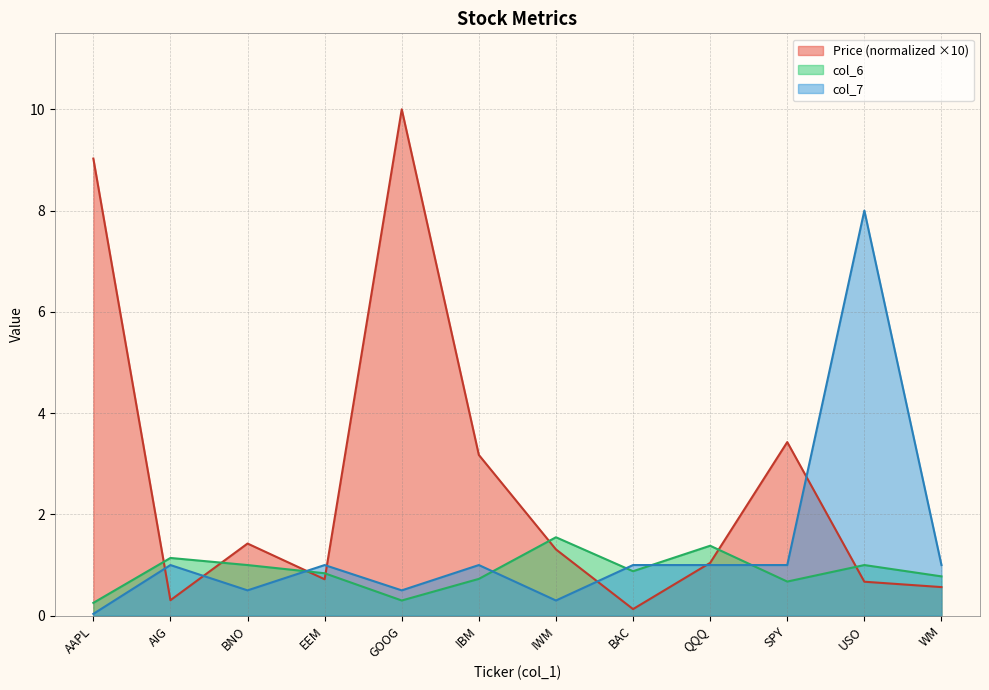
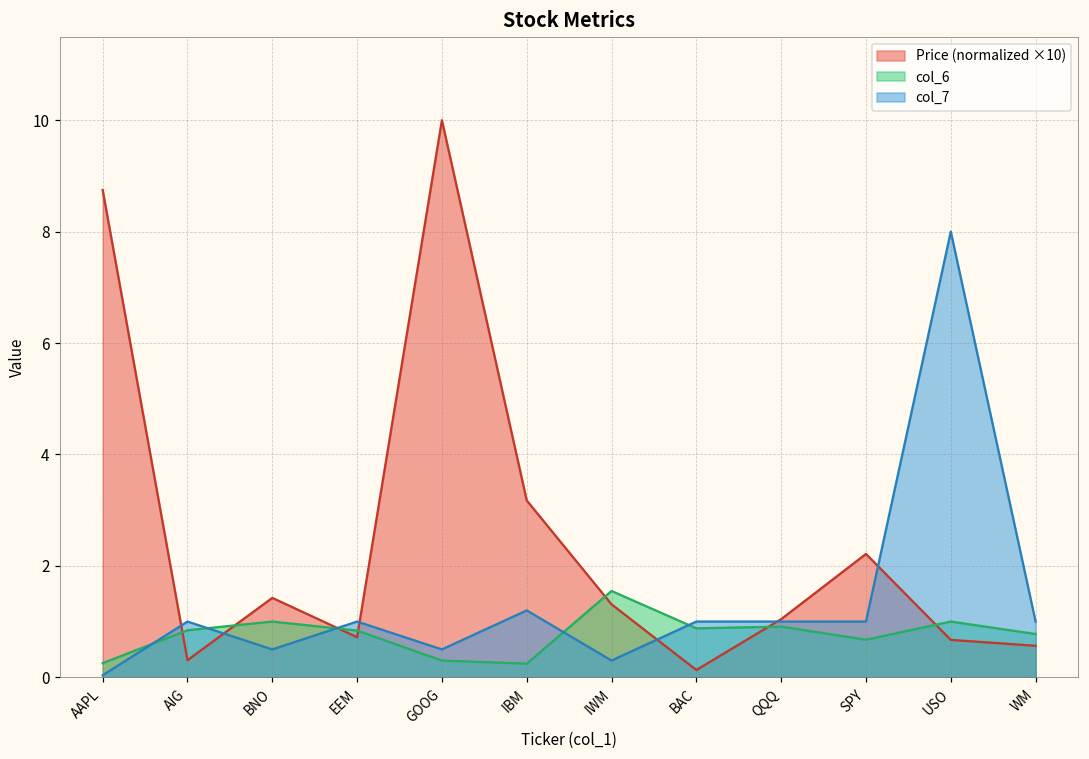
  {
    "Price (normalized ×10)": {
-     "AAPL": 9.0,
+     "AAPL": 8.7,
      "AIG": 0.3,
      "BNO": 1.4,
      "EEM": 0.7,
      "GOOG": 10.0,
      "IBM": 3.2,
      "IWM": 1.3,
      "BAC": 0.1,
-     "SPY": 3.4,
+     "SPY": 2.2,
      "USO": 0.7,
      "WM": 0.6
    },
    "col_6": {
      "AAPL": 0.3,
-     "AIG": 1.1,
+     "AIG": 0.8,
      "BNO": 1.0,
      "EEM": 0.8,
      "GOOG": 0.3,
-     "IBM": 0.7,
+     "IBM": 0.2,
      "IWM": 1.5,
      "BAC": 0.9,
-     "QQQ": 1.4,
+     "QQQ": 0.9,
      "SPY": 0.7,
      "USO": 1.0,
      "WM": 0.8
    },
    "col_7": {
      "AAPL": 0.0,
      "AIG": 1.0,
      "BNO": 0.5,
      "EEM": 1.0,
      "GOOG": 0.5,
-     "IBM": 1.0,
+     "IBM": 1.2,
      "IWM": 0.3,
      "BAC": 1.0,
      "SPY": 1.0,
      "USO": 8.0,
      "WM": 1.0
    }
  }
